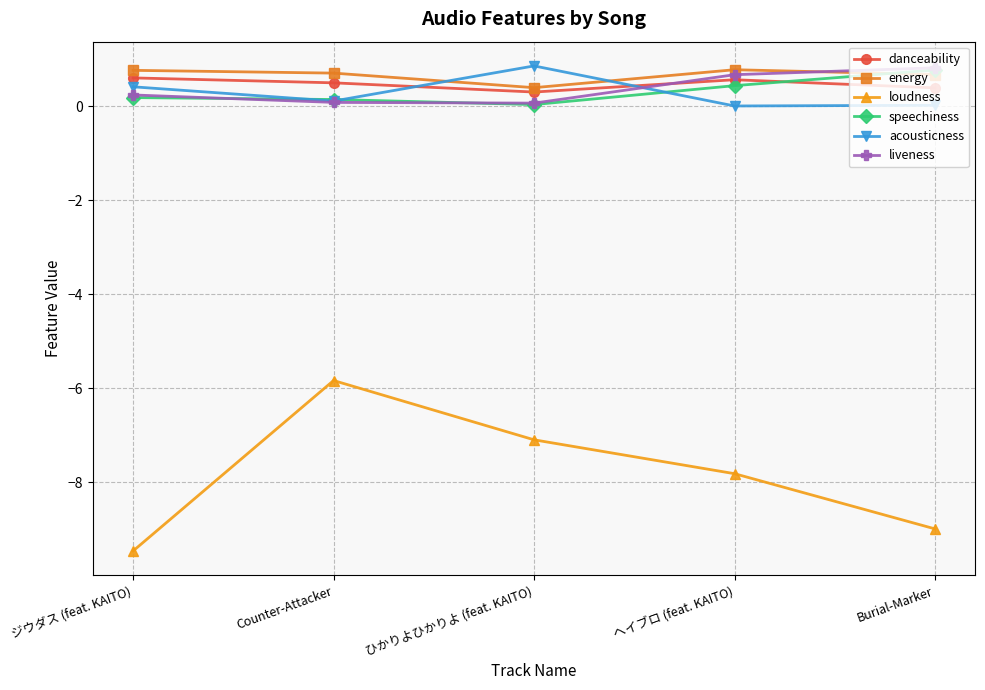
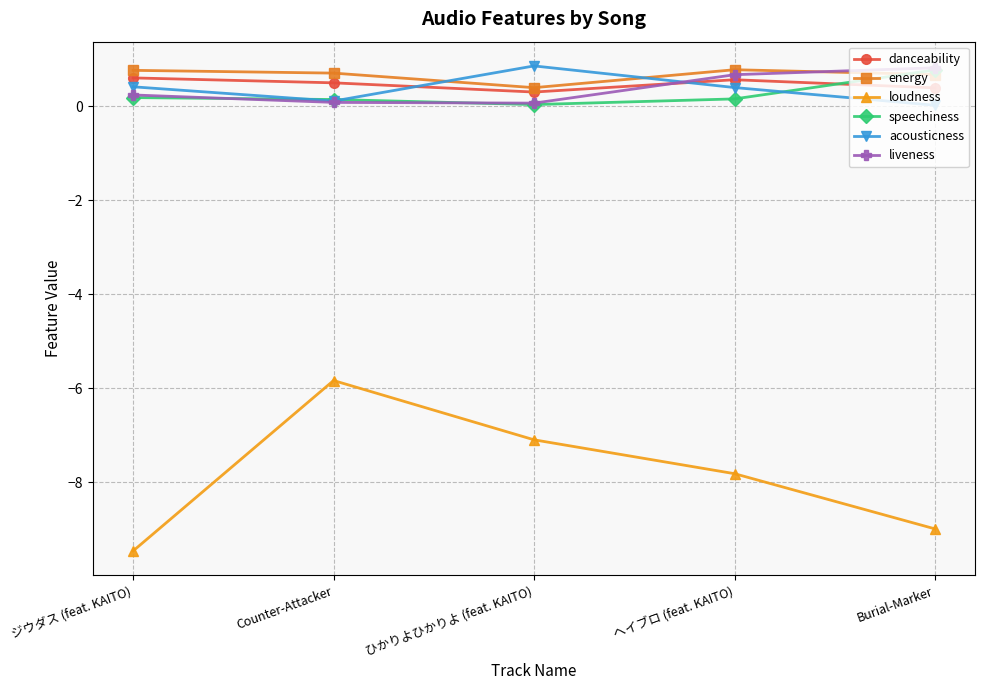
  {
    "speechiness": {
      "ジウダス (feat. KAITO)": 0.2,
-     "ヘイブロ (feat. KAITO)": 0.4
+     "ヘイブロ (feat. KAITO)": 0.2
    },
    "acousticness": {
      "ジウダス (feat. KAITO)": 0.4,
      "ひかりよひかりよ (feat. KAITO)": 0.9,
-     "ヘイブロ (feat. KAITO)": 0.0
+     "ヘイブロ (feat. KAITO)": 0.4
    },
    "liveness": {
      "ジウダス (feat. KAITO)": 0.2,
      "ヘイブロ (feat. KAITO)": 0.7
    }
  }
